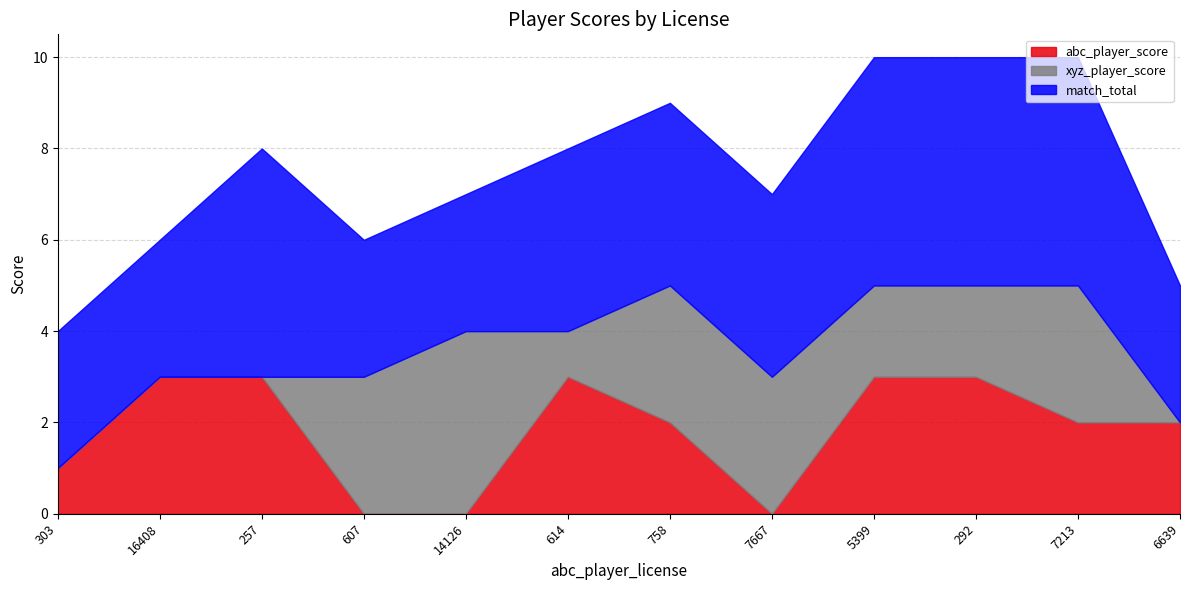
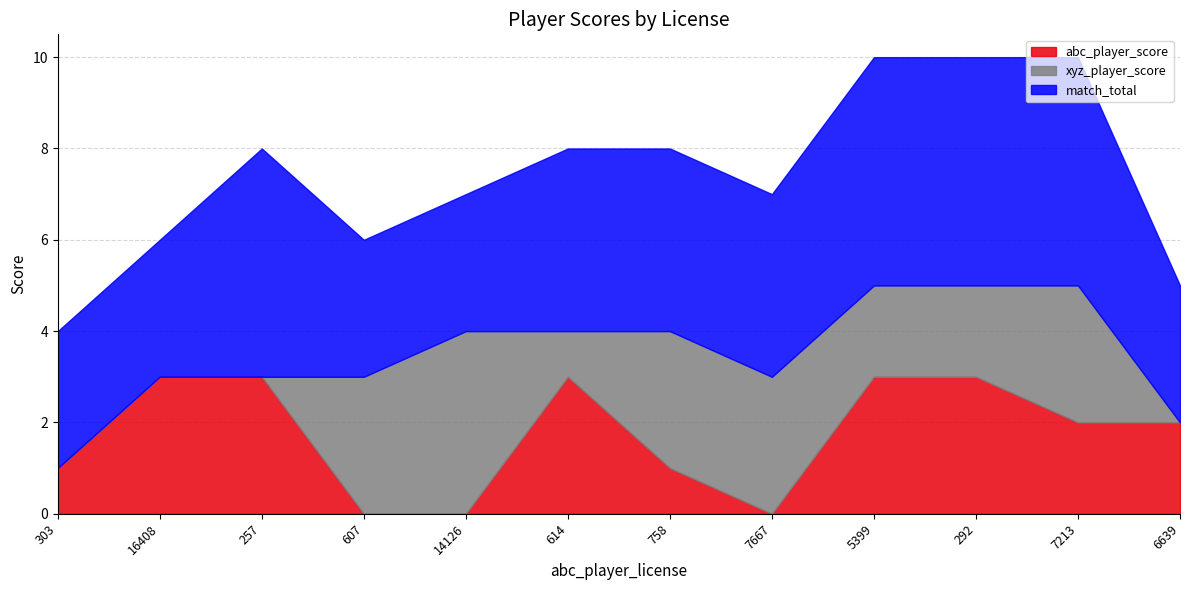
  {
    "abc_player_score": {
      "607": 0,
      "14126": 0,
      "614": 3,
-     "758": 2,
+     "758": 1,
      "7667": 0,
      "5399": 3,
      "292": 3,
      "7213": 2
    },
    "match_total": {
      "303": 3,
      "16408": 3,
      "257": 5,
      "607": 3,
      "14126": 3,
      "614": 4,
      "758": 4,
      "7667": 4,
      "5399": 5,
      "292": 5,
      "6639": 3
    }
  }
